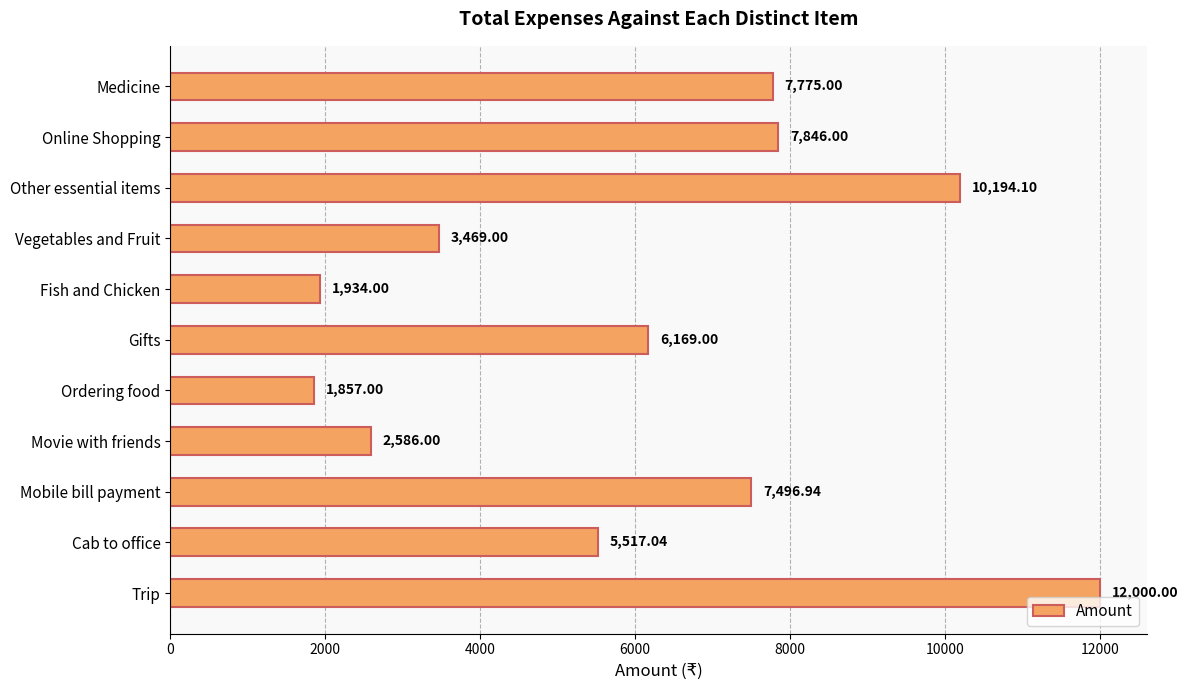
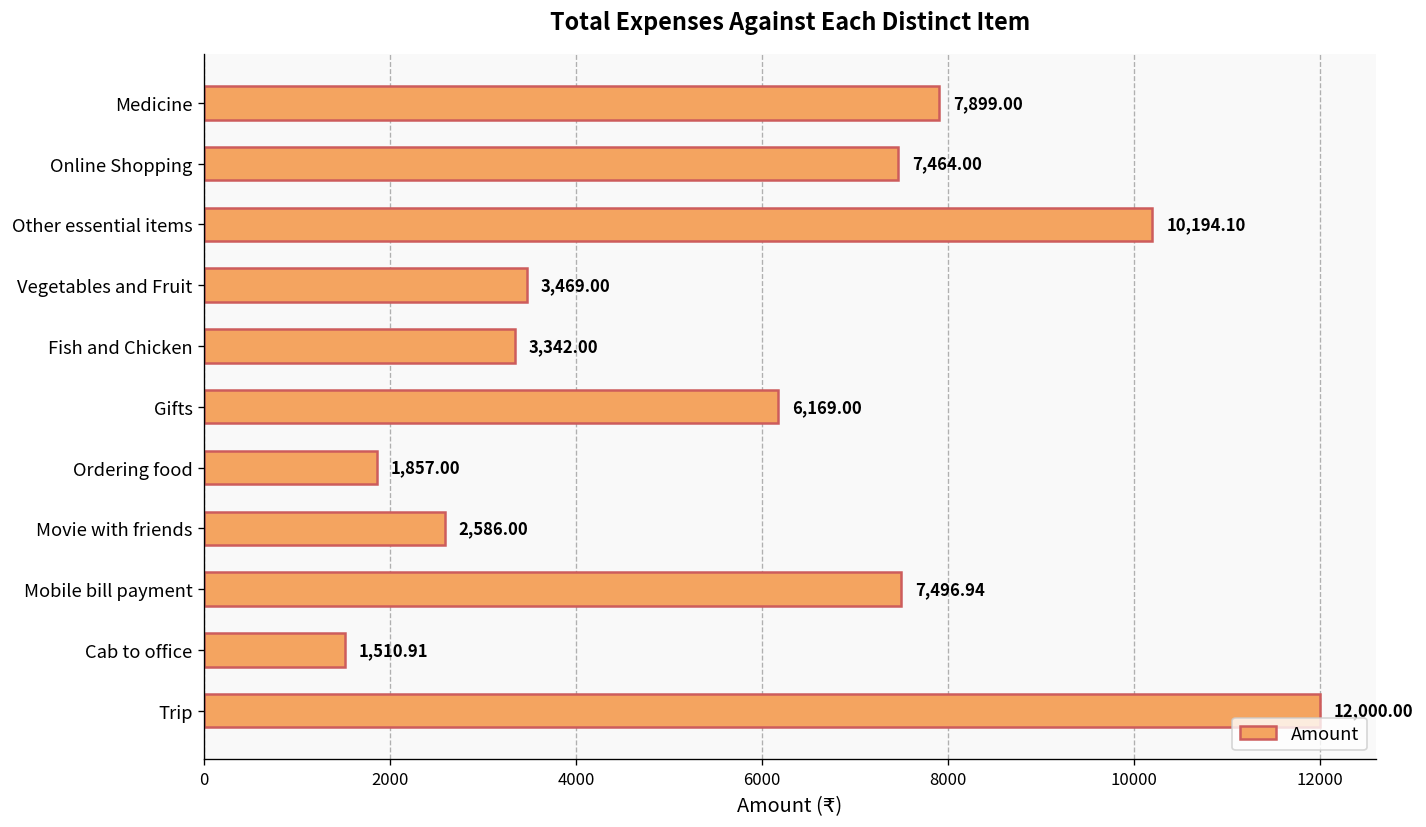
  {
-   "Medicine": "7,775.00",
-   "Online Shopping": "7,846.00",
+   "Medicine": "7,899.00",
+   "Online Shopping": "7,464.00",
    "Other essential items": "10,194.10",
    "Vegetables and Fruit": "3,469.00",
-   "Fish and Chicken": "1,934.00",
+   "Fish and Chicken": "3,342.00",
    "Gifts": "6,169.00",
    "Ordering food": "1,857.00",
    "Movie with friends": "2,586.00",
    "Mobile bill payment": "7,496.94",
-   "Cab to office": "5,517.04"
+   "Cab to office": "1,510.91"
  }
